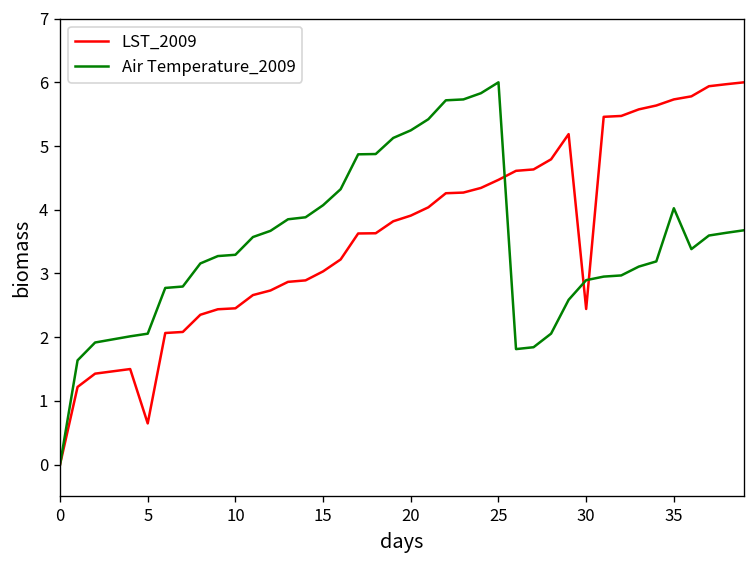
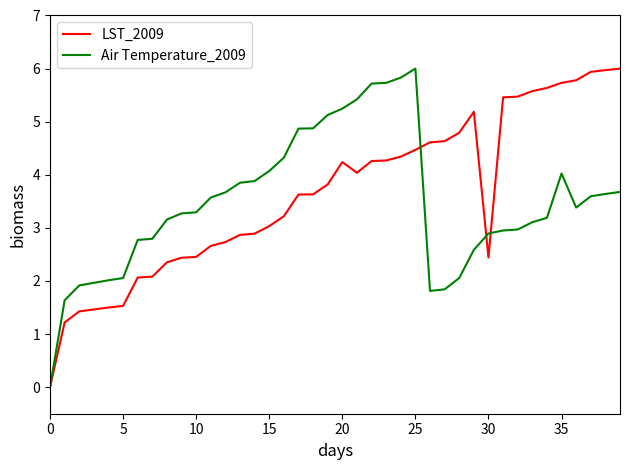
  {
    "LST_2009": {
-     "5": 0.6,
+     "5": 1.5,
      "10": 2.5,
      "15": 3.0,
-     "20": 3.9,
+     "20": 4.2,
      "25": 4.5,
      "30": 2.4,
      "35": 5.7
    },
    "Air Temperature_2009": {
      "5": 2.1,
      "10": 3.3,
      "15": 4.1,
      "20": 5.2,
      "25": 6.0,
      "30": 2.9,
      "35": 4.0
    }
  }
